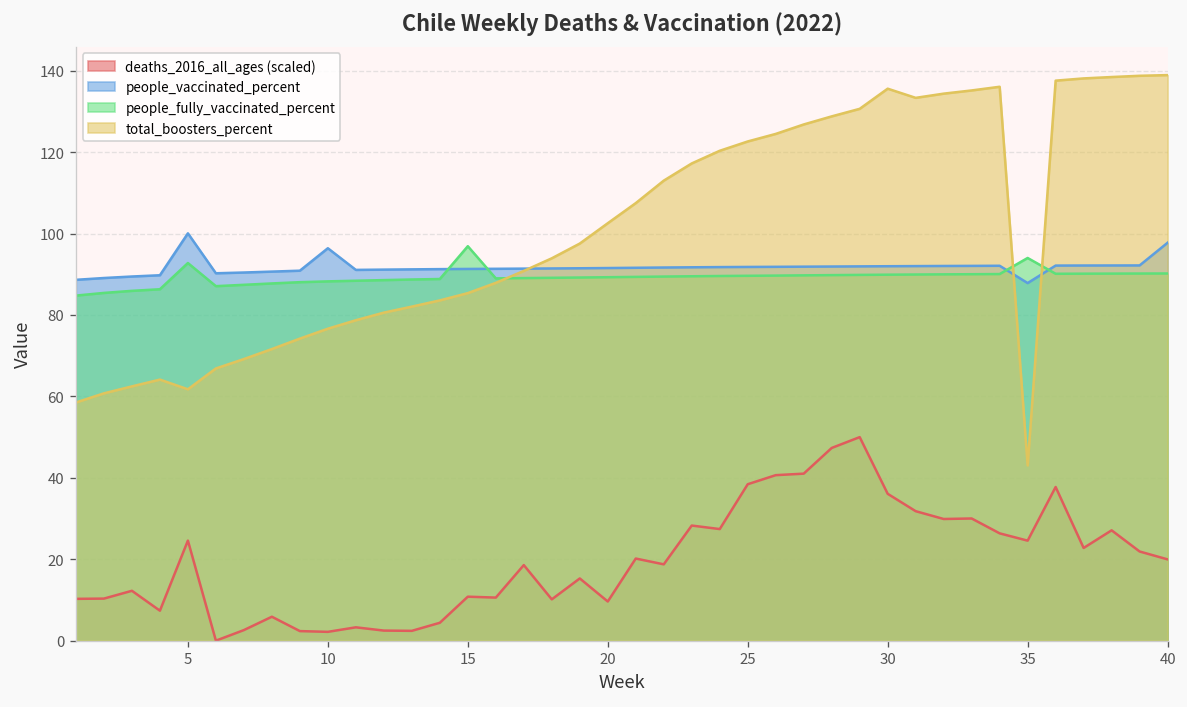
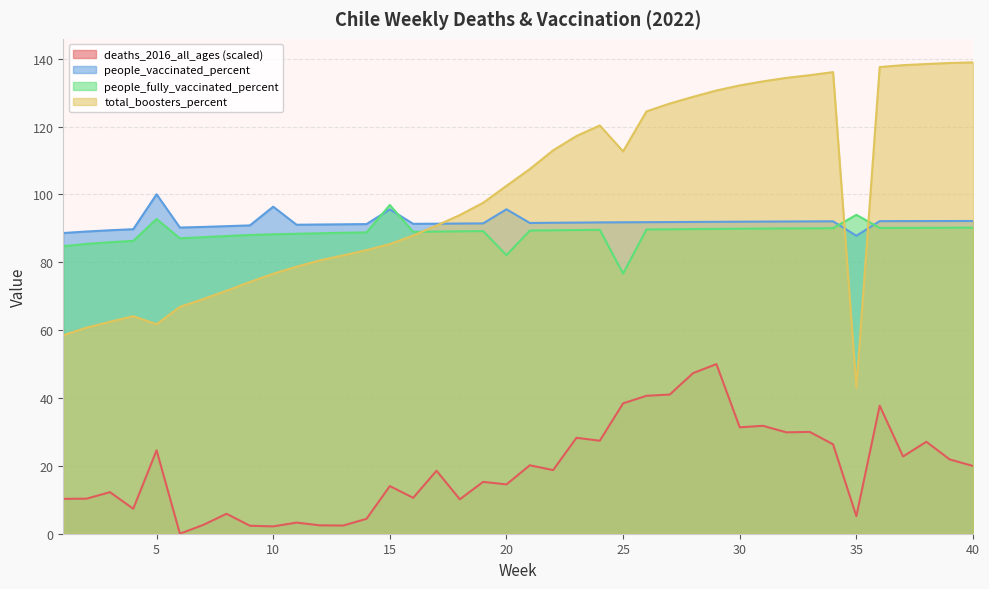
  {
    "deaths_2016_all_ages (scaled)": {
      "5": 25,
      "10": 2,
-     "15": 11,
-     "20": 10,
+     "15": 14,
+     "20": 15,
      "25": 38,
-     "30": 36,
-     "35": 25,
+     "30": 31,
+     "35": 5,
      "40": 20
    },
    "people_vaccinated_percent": {
      "5": 100,
      "10": 96,
-     "15": 91,
-     "20": 92,
+     "15": 96,
+     "20": 96,
      "25": 92,
      "30": 92,
      "35": 88,
-     "40": 98
+     "40": 92
    },
    "people_fully_vaccinated_percent": {
      "5": 93,
      "10": 88,
      "15": 97,
-     "20": 89,
-     "25": 90,
+     "20": 82,
+     "25": 77,
      "30": 90,
      "35": 94,
      "40": 90
    },
    "total_boosters_percent": {
      "5": 62,
      "10": 77,
      "15": 85,
      "20": 103,
-     "25": 123,
-     "30": 136,
+     "25": 113,
+     "30": 132,
      "35": 43,
      "40": 139
    }
  }
